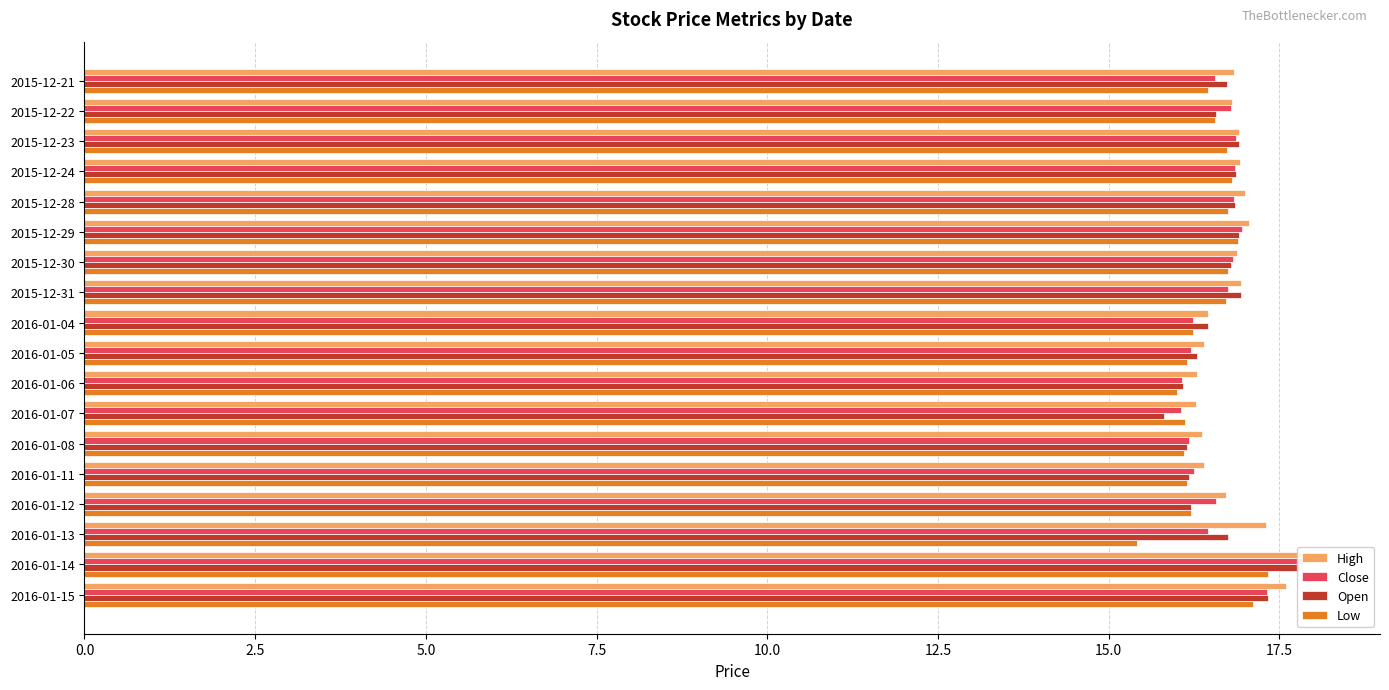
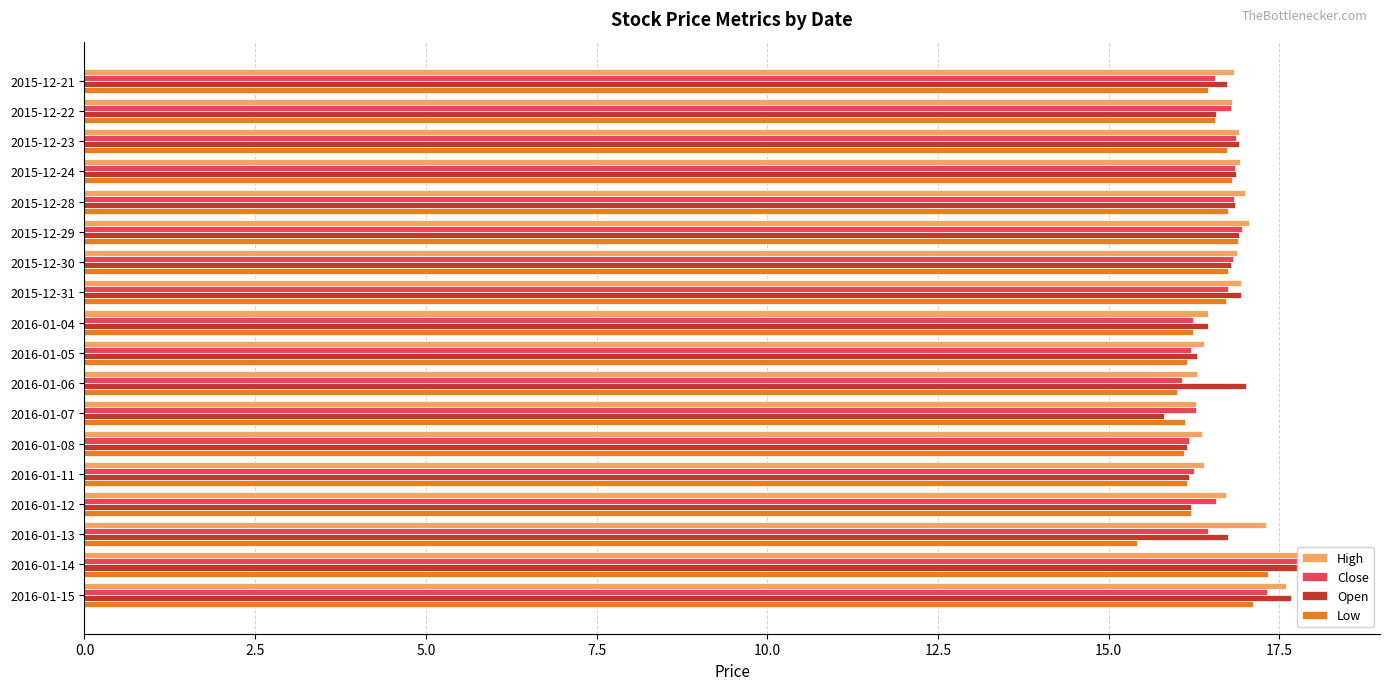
  {
    "High": {
      "2015-12-21": 16.8,
      "2015-12-22": 16.8,
      "2015-12-23": 16.9,
      "2015-12-24": 16.9,
      "2015-12-28": 17.0,
      "2015-12-29": 17.0,
      "2015-12-30": 16.9,
      "2015-12-31": 16.9,
      "2016-01-04": 16.5,
      "2016-01-05": 16.4,
      "2016-01-06": 16.3,
      "2016-01-07": 16.3,
      "2016-01-08": 16.4,
      "2016-01-11": 16.4,
      "2016-01-12": 16.7,
      "2016-01-13": 17.3,
      "2016-01-15": 17.6
    },
    "Close": {
      "2015-12-21": 16.6,
      "2015-12-22": 16.8,
      "2015-12-23": 16.9,
      "2015-12-24": 16.9,
      "2015-12-28": 16.8,
      "2015-12-29": 17.0,
      "2015-12-30": 16.8,
      "2015-12-31": 16.8,
      "2016-01-04": 16.2,
      "2016-01-05": 16.2,
      "2016-01-06": 16.1,
-     "2016-01-07": 16.1,
+     "2016-01-07": 16.3,
      "2016-01-08": 16.2,
      "2016-01-11": 16.3,
      "2016-01-12": 16.6,
      "2016-01-13": 16.5,
      "2016-01-15": 17.3
    },
    "Open": {
      "2015-12-21": 16.7,
      "2015-12-22": 16.6,
      "2015-12-23": 16.9,
      "2015-12-24": 16.9,
      "2015-12-28": 16.9,
      "2015-12-29": 16.9,
      "2015-12-30": 16.8,
      "2015-12-31": 16.9,
      "2016-01-04": 16.5,
      "2016-01-05": 16.3,
-     "2016-01-06": 16.1,
+     "2016-01-06": 17.0,
      "2016-01-07": 15.8,
      "2016-01-08": 16.2,
      "2016-01-11": 16.2,
      "2016-01-12": 16.2,
      "2016-01-13": 16.8,
-     "2016-01-15": 17.3
+     "2016-01-15": 17.7
    },
    "Low": {
      "2015-12-21": 16.5,
      "2015-12-22": 16.6,
      "2015-12-23": 16.7,
      "2015-12-24": 16.8,
      "2015-12-28": 16.8,
      "2015-12-29": 16.9,
      "2015-12-30": 16.8,
      "2015-12-31": 16.7,
      "2016-01-04": 16.2,
      "2016-01-05": 16.1,
      "2016-01-06": 16.0,
      "2016-01-07": 16.1,
      "2016-01-08": 16.1,
      "2016-01-11": 16.2,
      "2016-01-12": 16.2,
      "2016-01-13": 15.4,
      "2016-01-14": 17.3,
      "2016-01-15": 17.1
    }
  }
